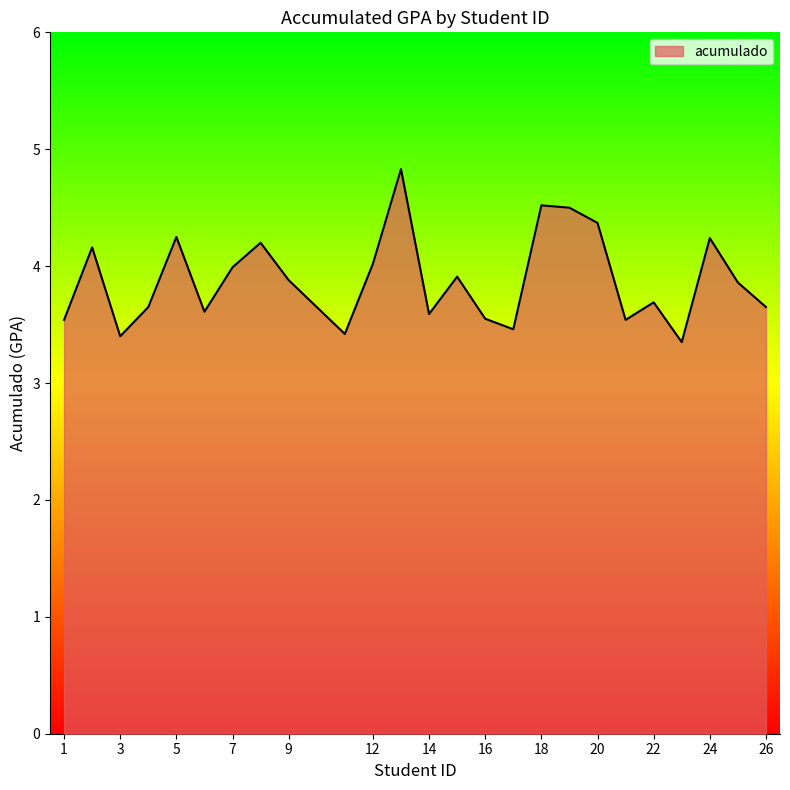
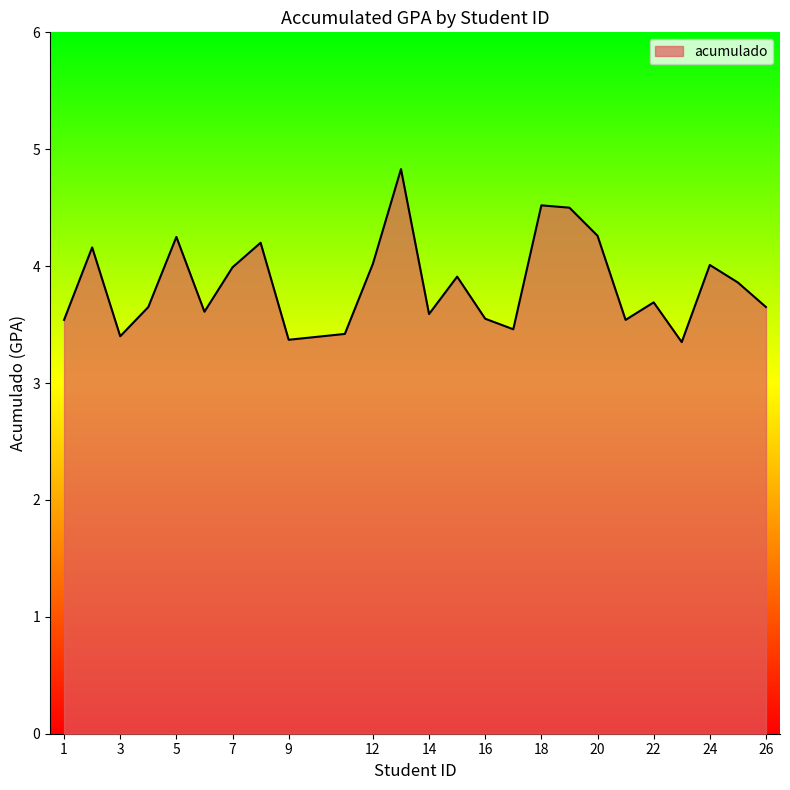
  {
    "1": 3.54,
    "3": 3.40,
    "5": 4.25,
    "7": 3.99,
-   "9": 3.88,
+   "9": 3.37,
    "12": 4.02,
    "14": 3.59,
    "16": 3.55,
    "18": 4.52,
-   "20": 4.37,
+   "20": 4.26,
    "22": 3.69,
-   "24": 4.24,
+   "24": 4.01,
    "26": 3.65
  }
